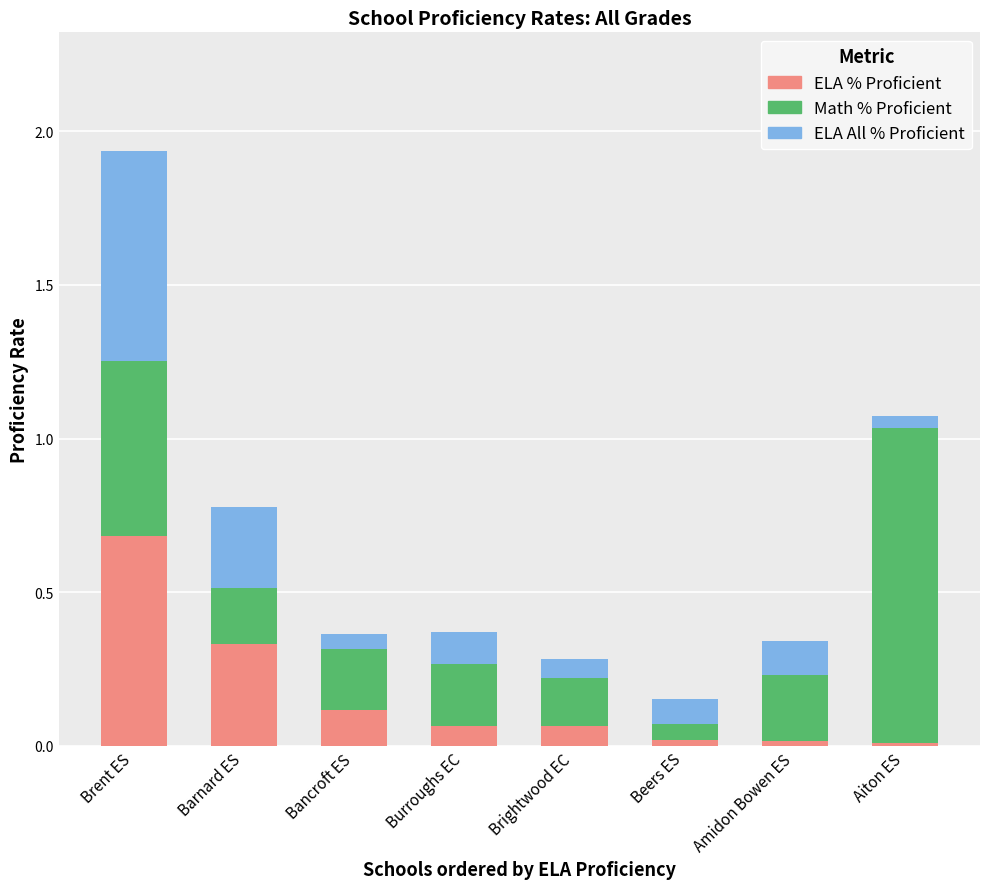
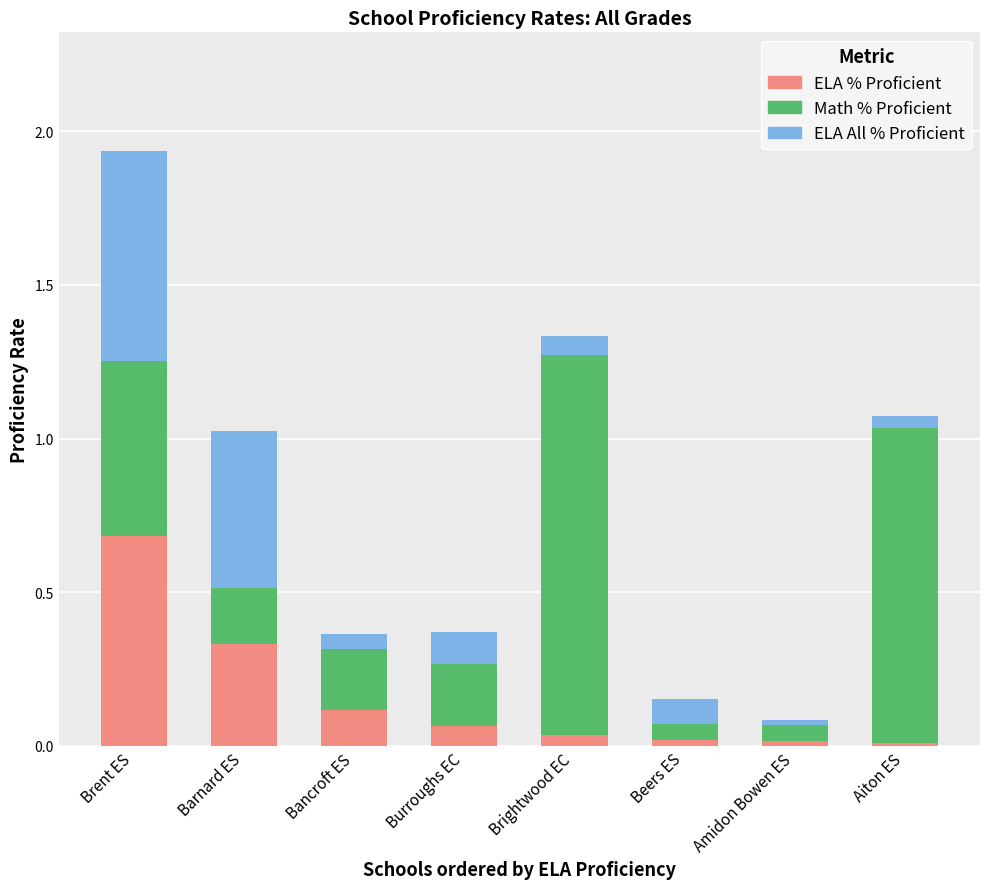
  {
    "ELA % Proficient": {
      "Brent ES": 0.68,
      "Barnard ES": 0.33,
      "Bancroft ES": 0.12,
      "Burroughs EC": 0.06,
-     "Brightwood EC": 0.06,
+     "Brightwood EC": 0.03,
      "Beers ES": 0.02,
      "Amidon Bowen ES": 0.02,
      "Aiton ES": 0.01
    },
    "Math % Proficient": {
      "Brent ES": 0.57,
      "Barnard ES": 0.18,
      "Bancroft ES": 0.20,
      "Burroughs EC": 0.20,
-     "Brightwood EC": 0.16,
+     "Brightwood EC": 1.24,
      "Beers ES": 0.05,
-     "Amidon Bowen ES": 0.21,
+     "Amidon Bowen ES": 0.05,
      "Aiton ES": 1.02
    },
    "ELA All % Proficient": {
      "Brent ES": 0.68,
-     "Barnard ES": 0.26,
+     "Barnard ES": 0.51,
      "Bancroft ES": 0.05,
      "Burroughs EC": 0.10,
      "Brightwood EC": 0.06,
      "Beers ES": 0.08,
-     "Amidon Bowen ES": 0.11,
+     "Amidon Bowen ES": 0.02,
      "Aiton ES": 0.04
    }
  }
